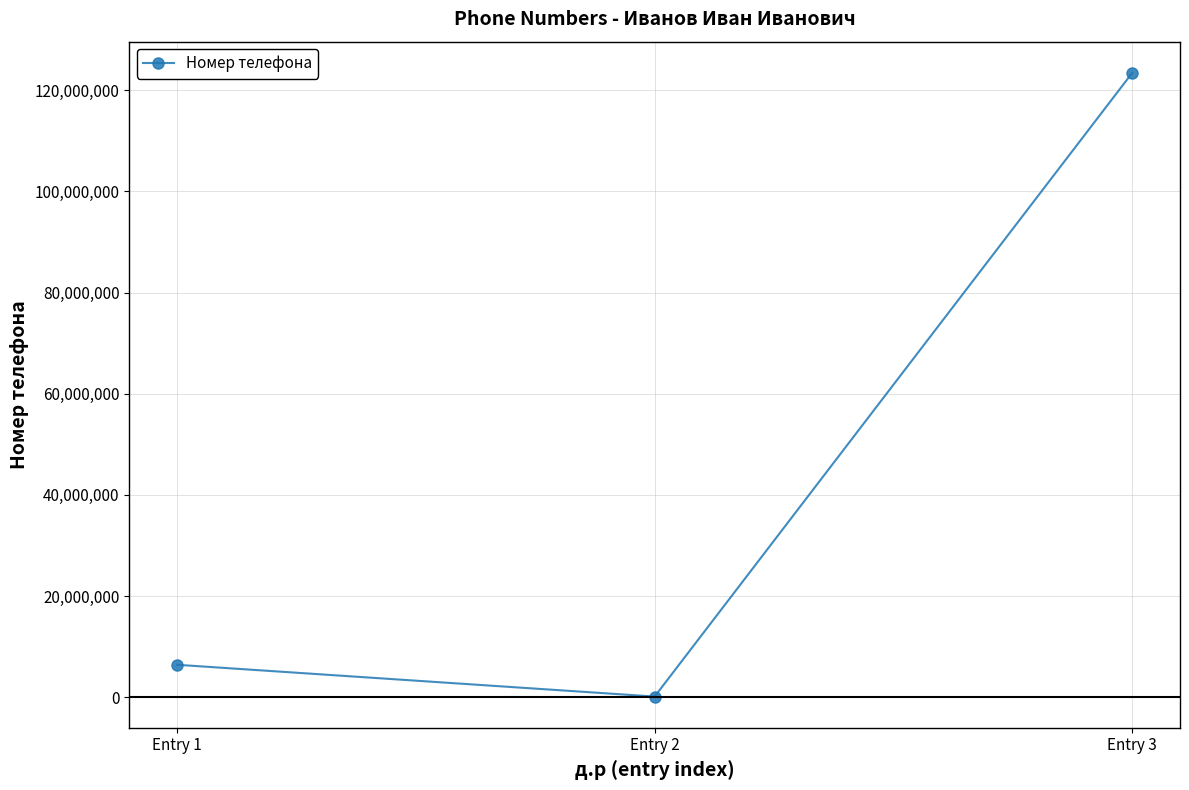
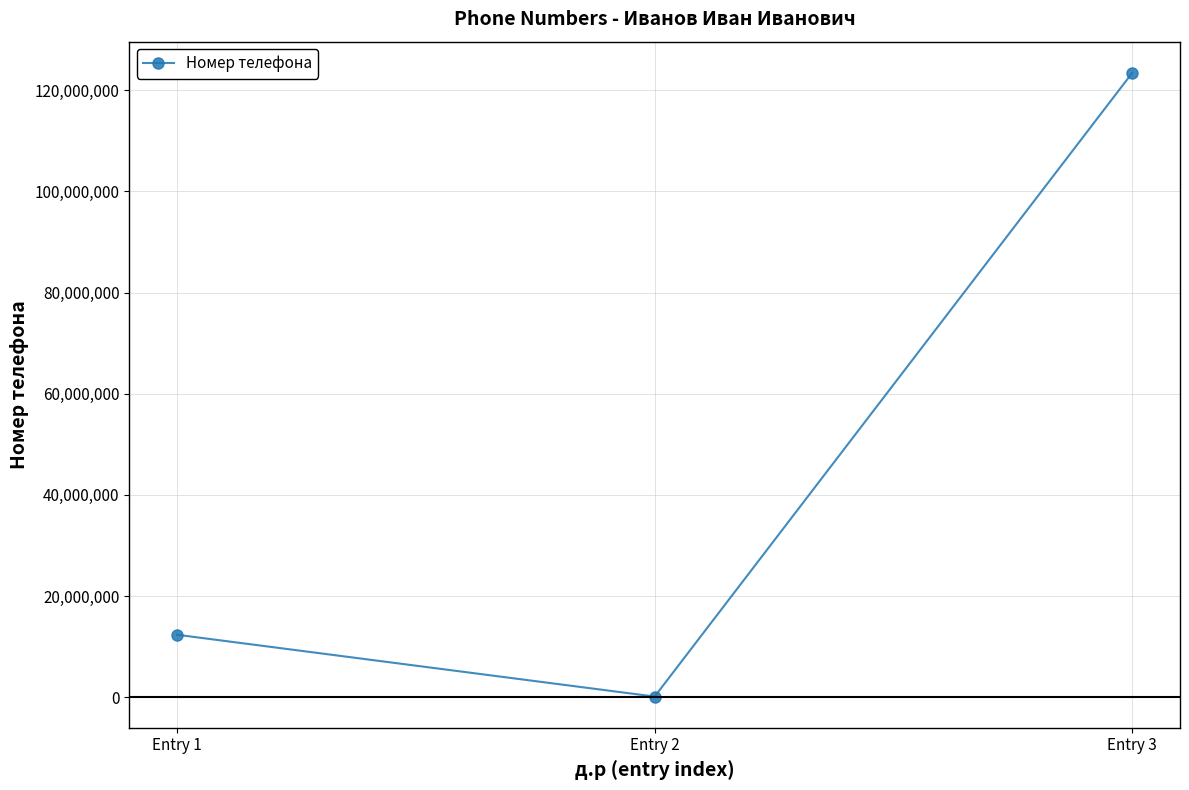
  {
-   "Entry 1": "6,000,000",
+   "Entry 1": "12,000,000",
    "Entry 2": "0",
    "Entry 3": "123,000,000"
  }
